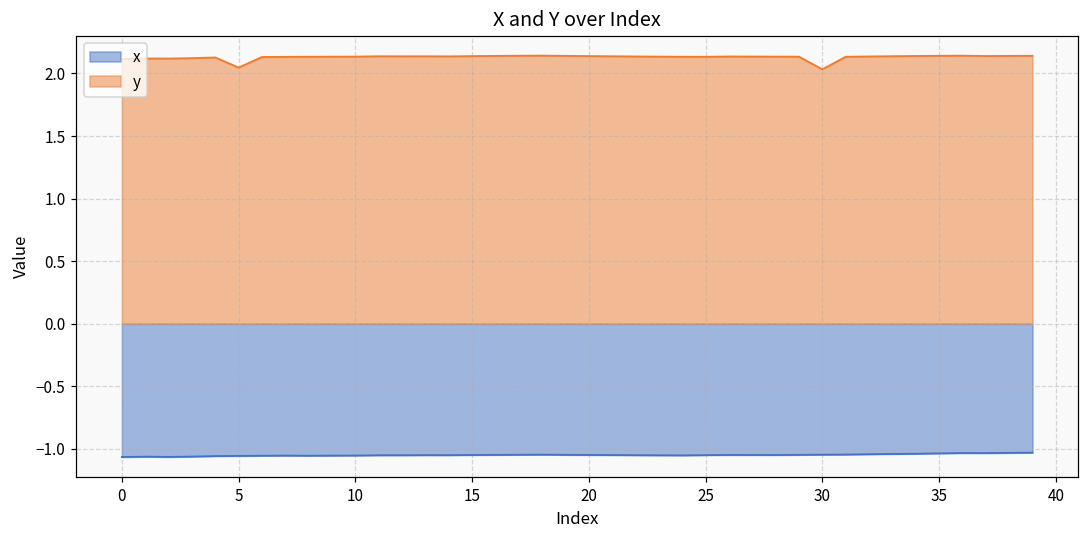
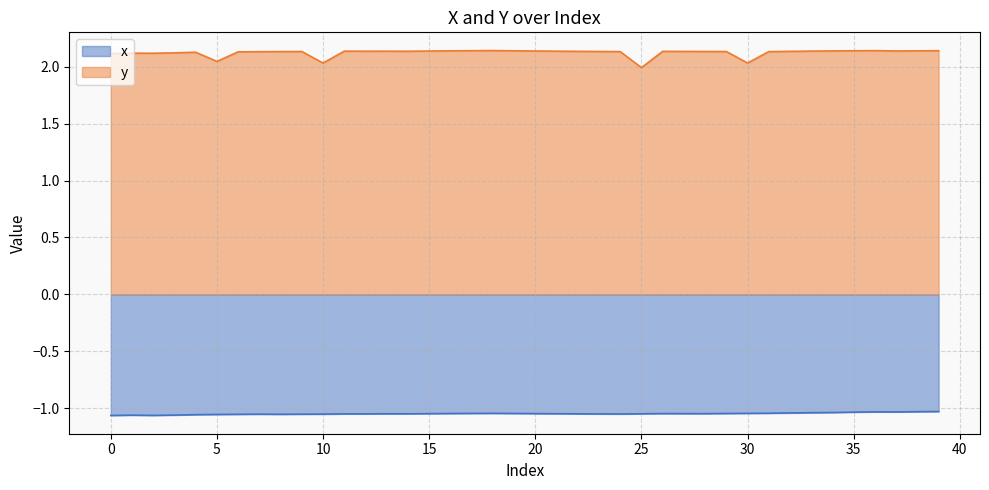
  {
    "y": {
      "5": 2.05,
-     "10": 2.13,
+     "10": 2.03,
      "15": 2.14,
      "20": 2.14,
-     "25": 2.13,
+     "25": 1.99,
      "30": 2.03,
      "35": 2.14
    }
  }
